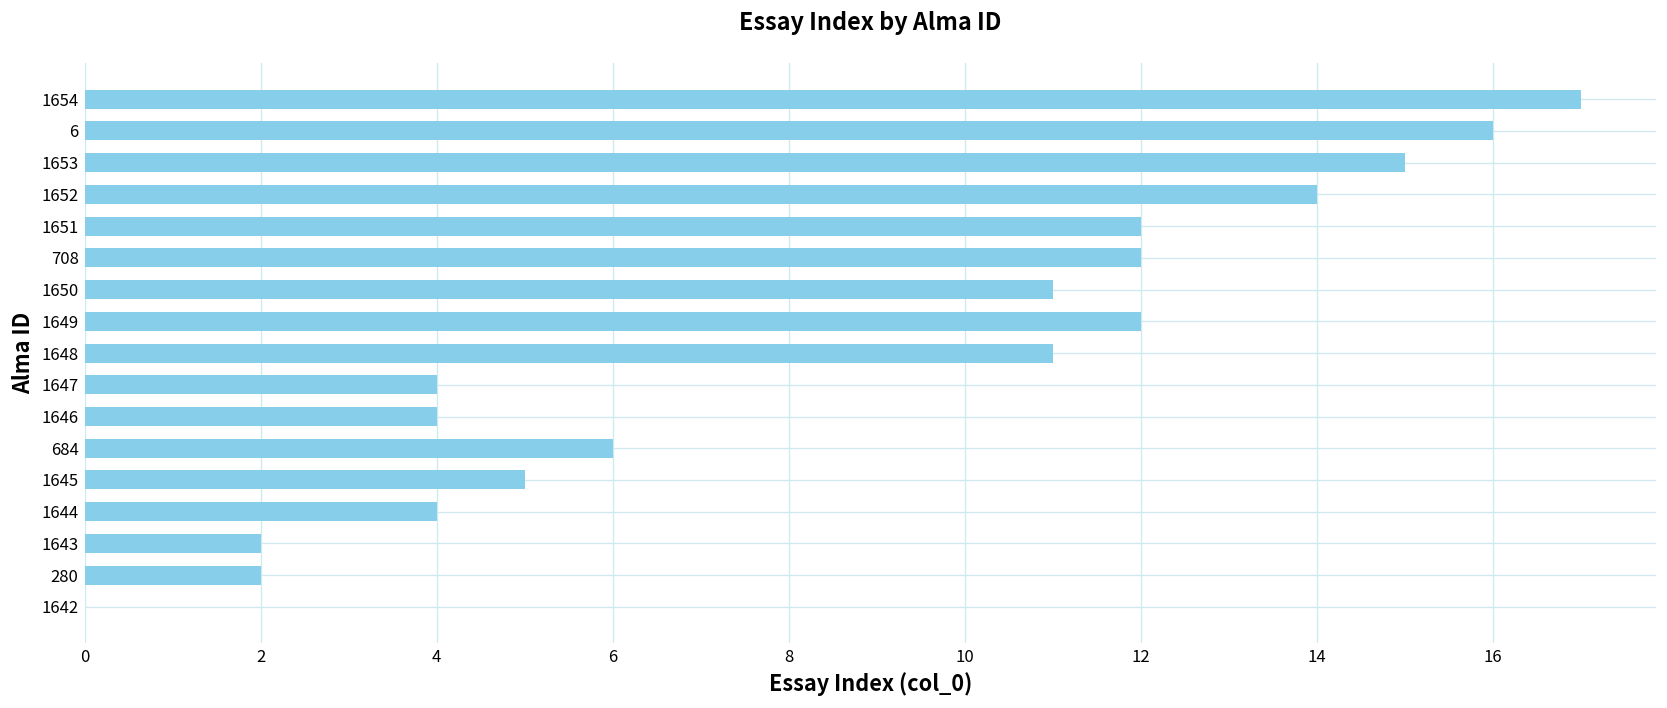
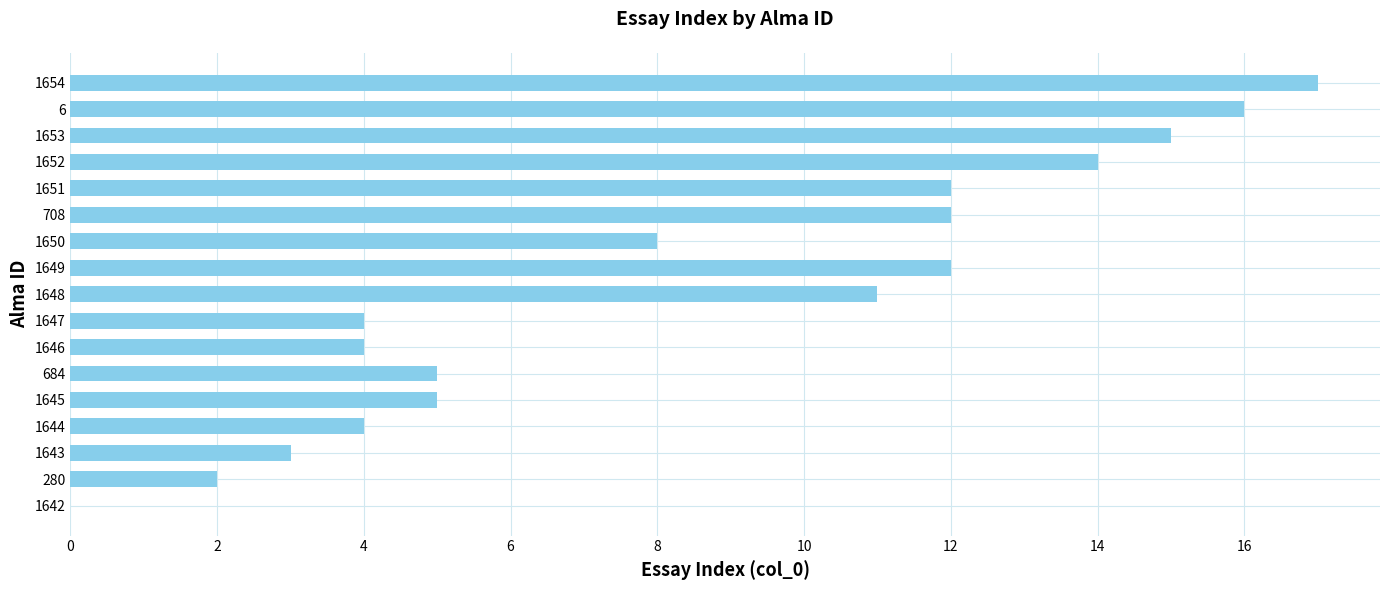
  {
    "1654": 17,
    "6": 16,
    "1653": 15,
    "1652": 14,
    "1651": 12,
    "708": 12,
-   "1650": 11,
+   "1650": 8,
    "1649": 12,
    "1648": 11,
    "1647": 4,
    "1646": 4,
-   "684": 6,
+   "684": 5,
    "1645": 5,
    "1644": 4,
-   "1643": 2,
+   "1643": 3,
    "1642": 0
  }
